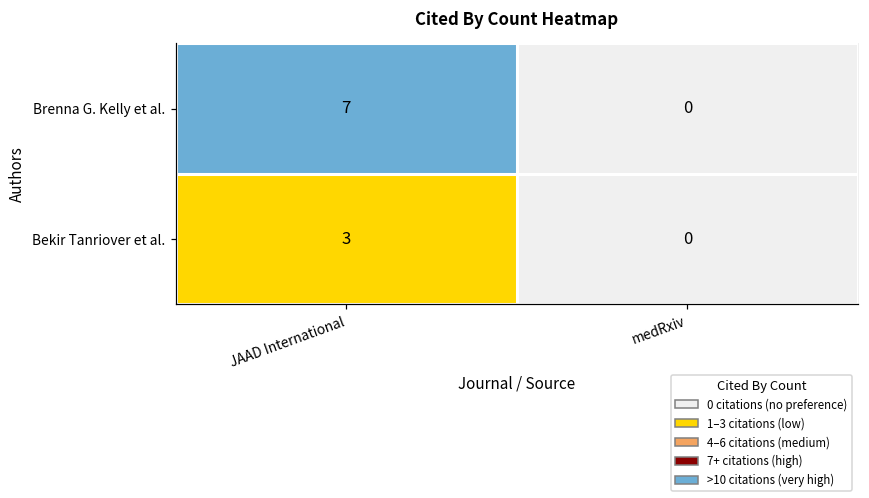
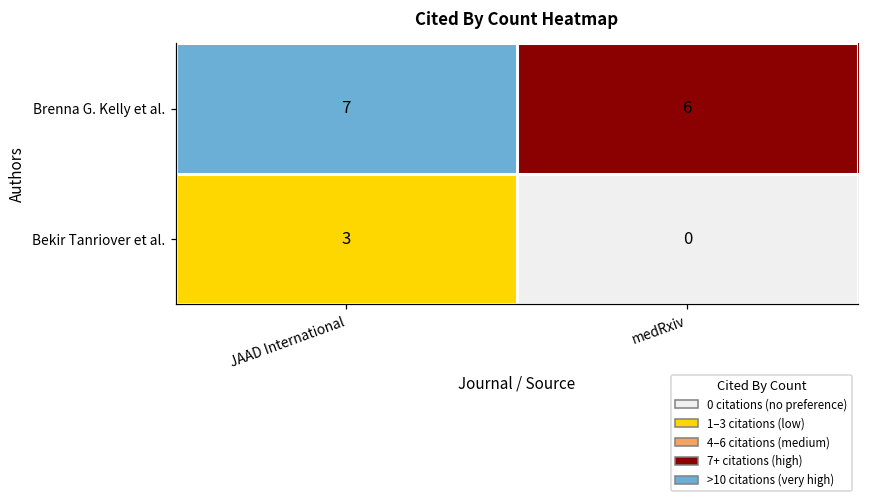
  {
    "Brenna G. Kelly et al.": {
      "JAAD International": 7,
-     "medRxiv": 0
+     "medRxiv": 6
    },
    "Bekir Tanriover et al.": {
      "JAAD International": 3,
      "medRxiv": 0
    }
  }
